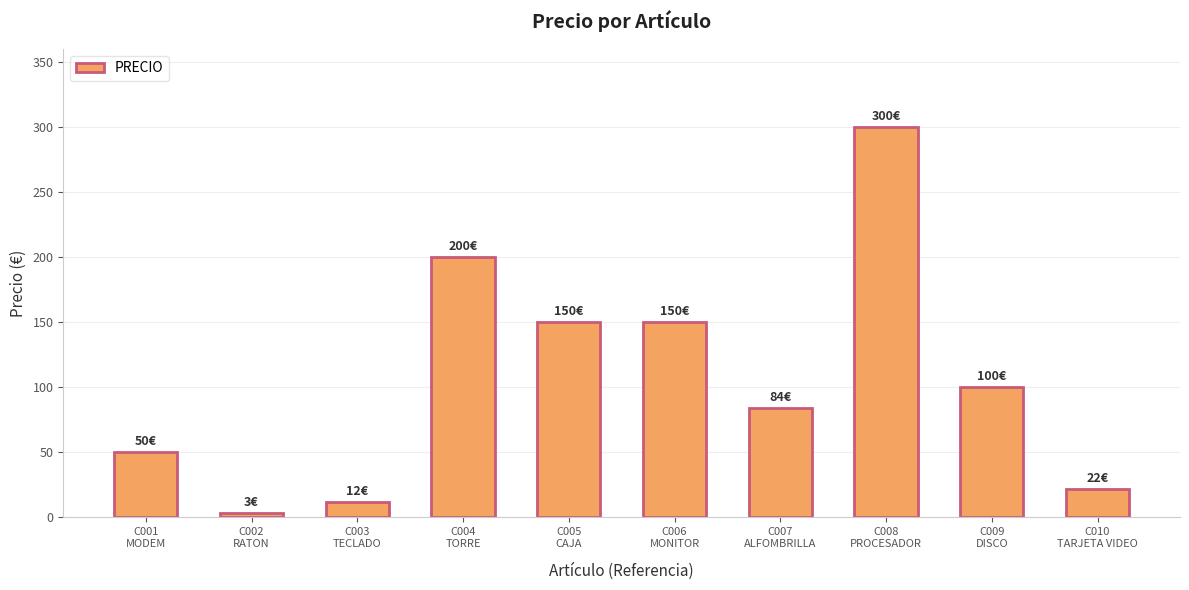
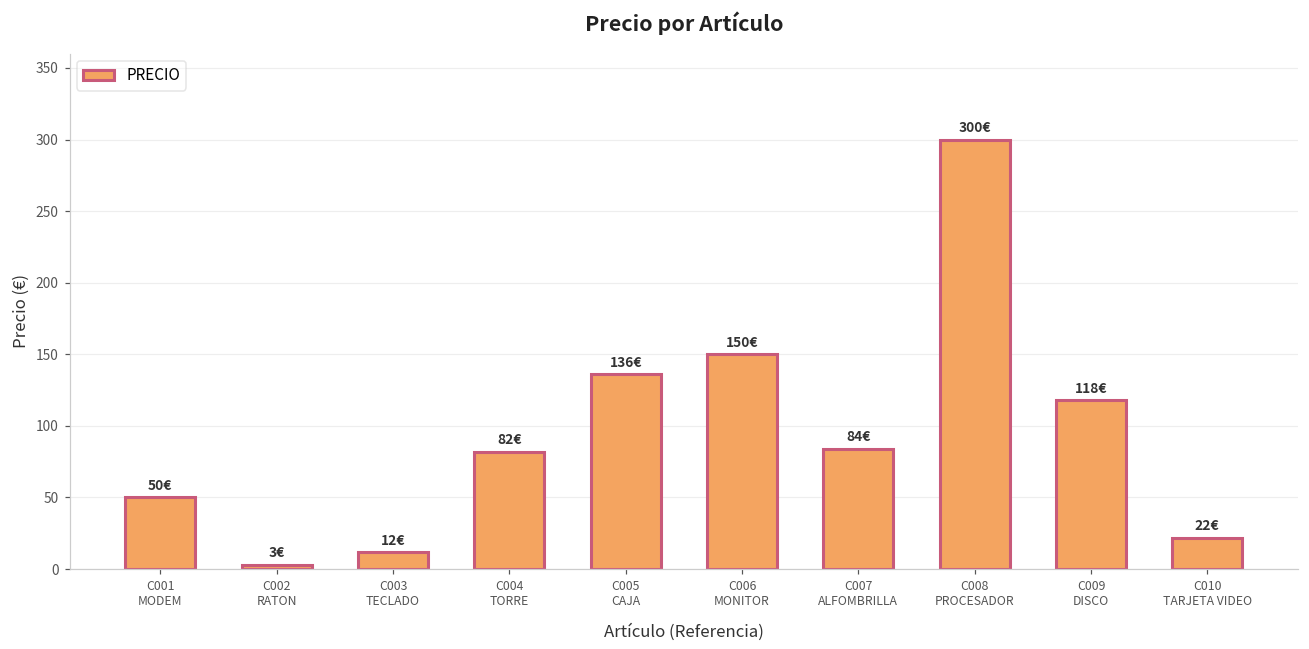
  {
    "C001 MODEM": "50€",
    "C002 RATON": "3€",
    "C003 TECLADO": "12€",
-   "C004 TORRE": "200€",
-   "C005 CAJA": "150€",
+   "C004 TORRE": "82€",
+   "C005 CAJA": "136€",
    "C006 MONITOR": "150€",
    "C007 ALFOMBRILLA": "84€",
    "C008 PROCESADOR": "300€",
-   "C009 DISCO": "100€",
+   "C009 DISCO": "118€",
    "C010 TARJETA VIDEO": "22€"
  }
